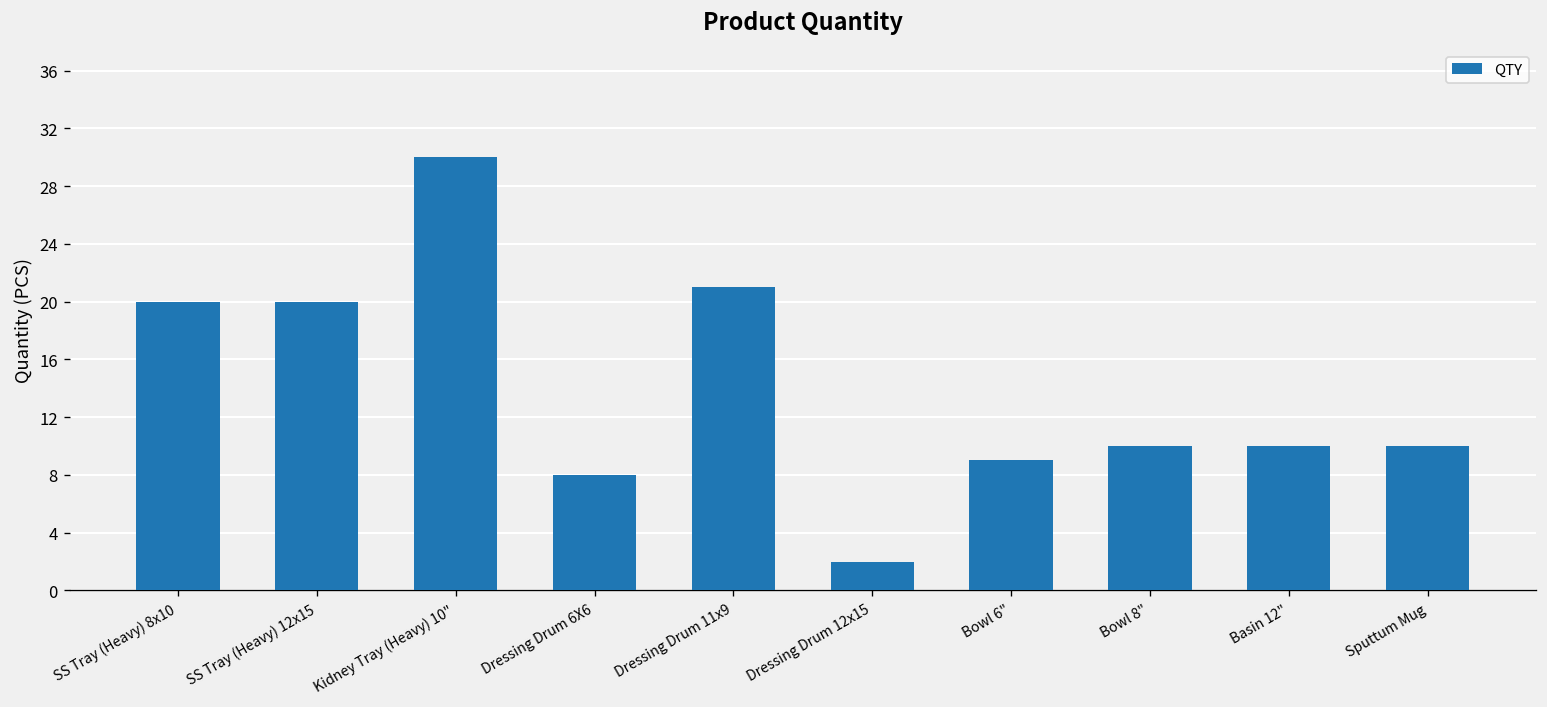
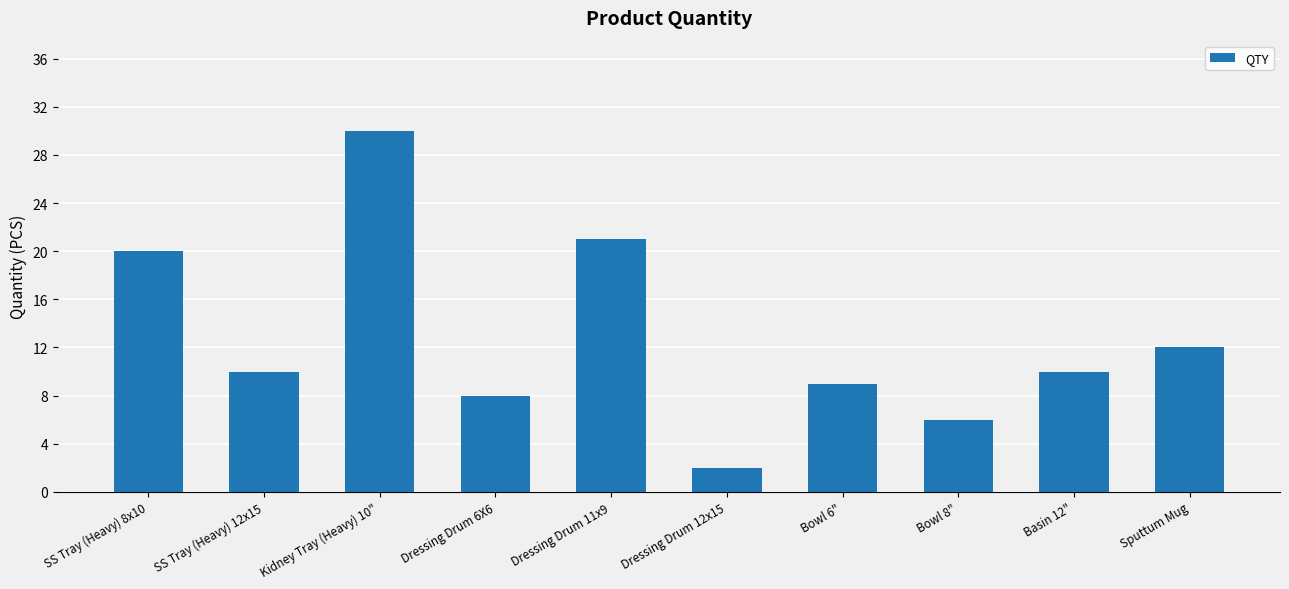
  {
    "SS Tray (Heavy) 8x10": 20,
-   "SS Tray (Heavy) 12x15": 20,
+   "SS Tray (Heavy) 12x15": 10,
    "Kidney Tray (Heavy) 10\"": 30,
    "Dressing Drum 6X6": 8,
    "Dressing Drum 11x9": 21,
    "Dressing Drum 12x15": 2,
    "Bowl 6\"": 9,
-   "Bowl 8\"": 10,
+   "Bowl 8\"": 6,
    "Basin 12\"": 10,
-   "Sputtum Mug": 10
+   "Sputtum Mug": 12
  }
